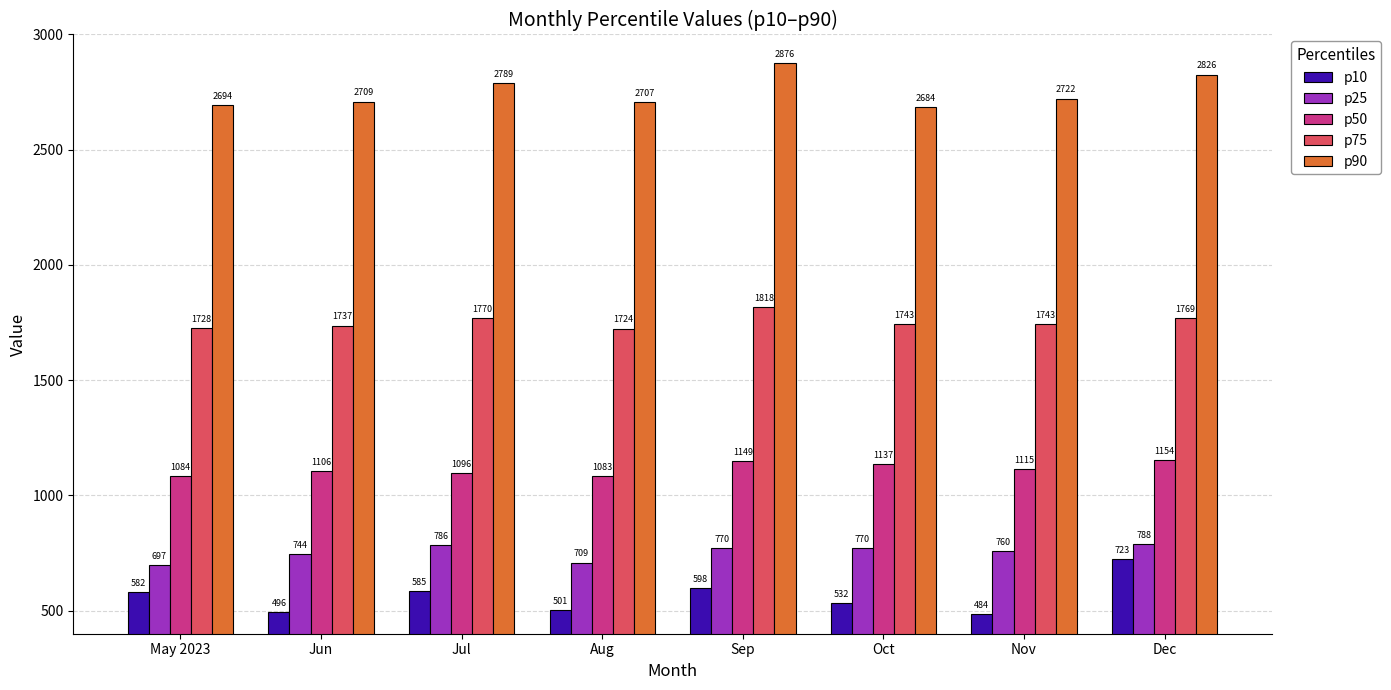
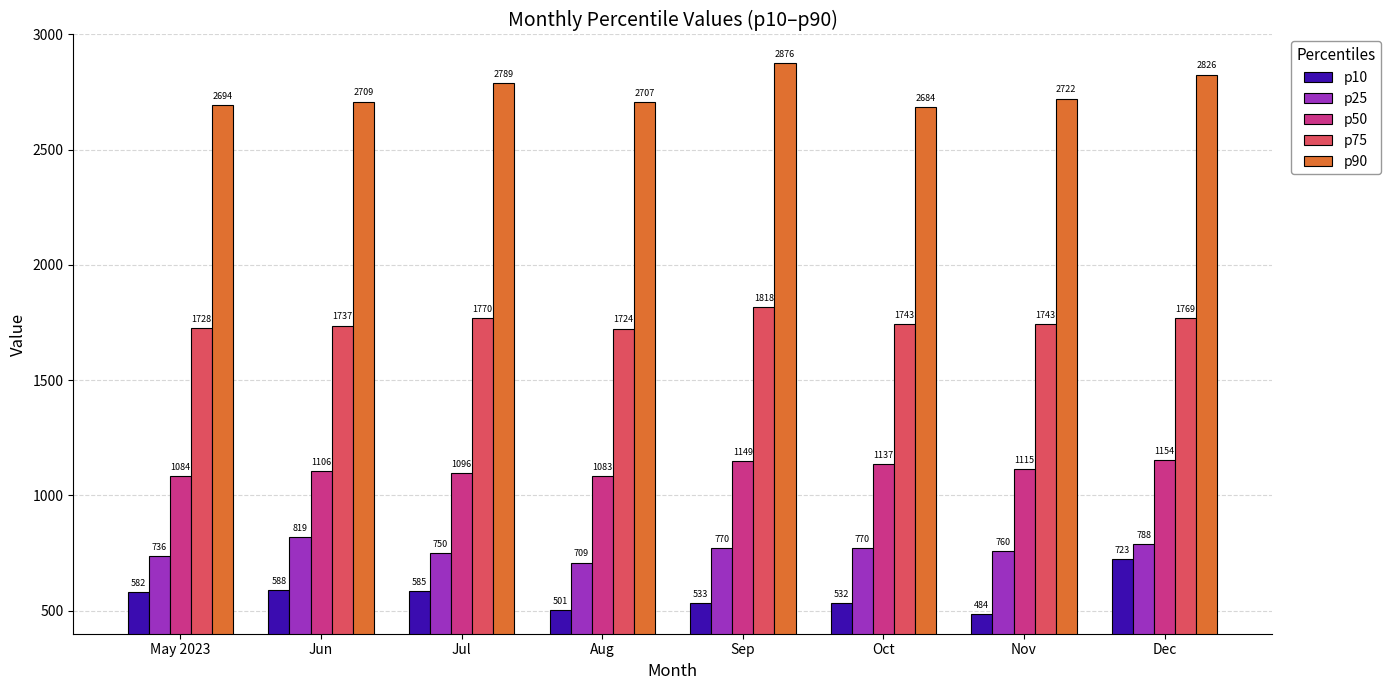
  {
    "p10": {
      "May 2023": 582,
-     "Jun": 496,
+     "Jun": 588,
      "Jul": 585,
      "Aug": 501,
-     "Sep": 598,
+     "Sep": 533,
      "Oct": 532,
      "Nov": 484,
      "Dec": 723
    },
    "p25": {
-     "May 2023": 697,
-     "Jun": 744,
-     "Jul": 786,
+     "May 2023": 736,
+     "Jun": 819,
+     "Jul": 750,
      "Aug": 709,
      "Sep": 770,
      "Oct": 770,
      "Nov": 760,
      "Dec": 788
    }
  }
